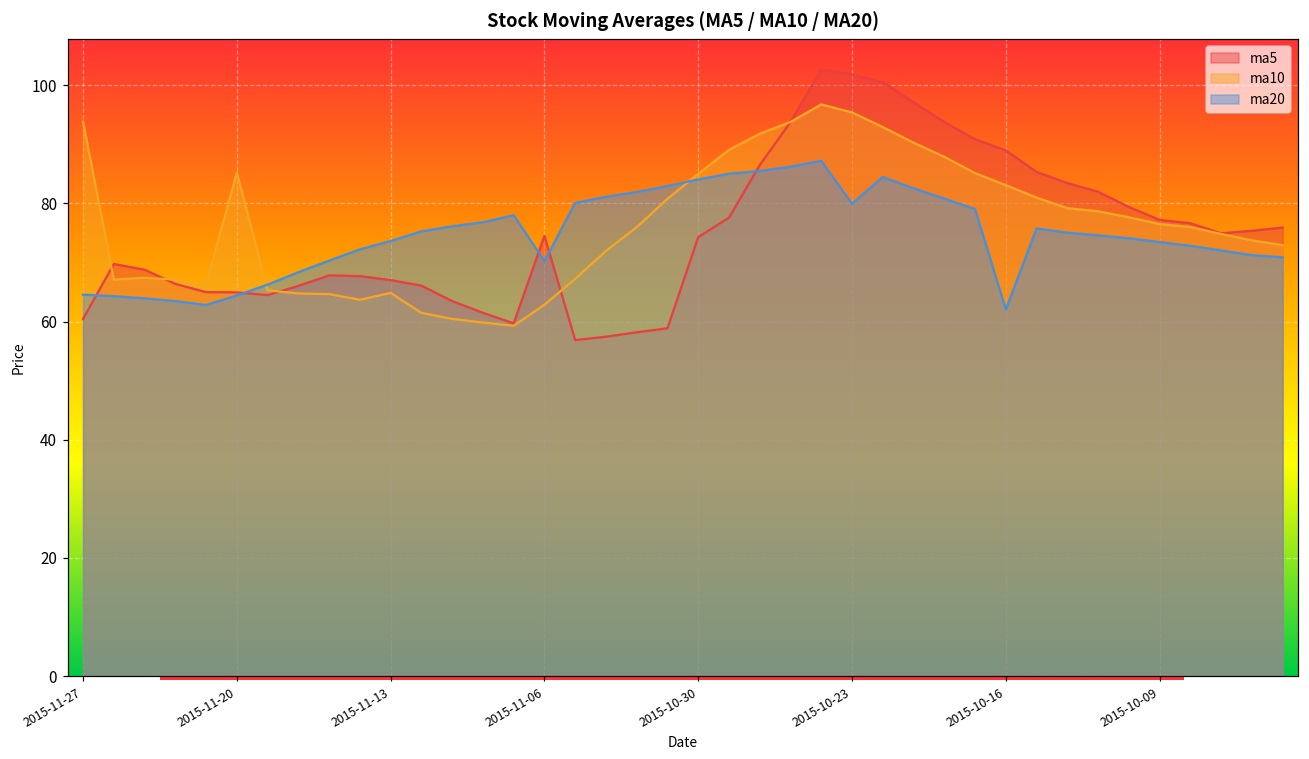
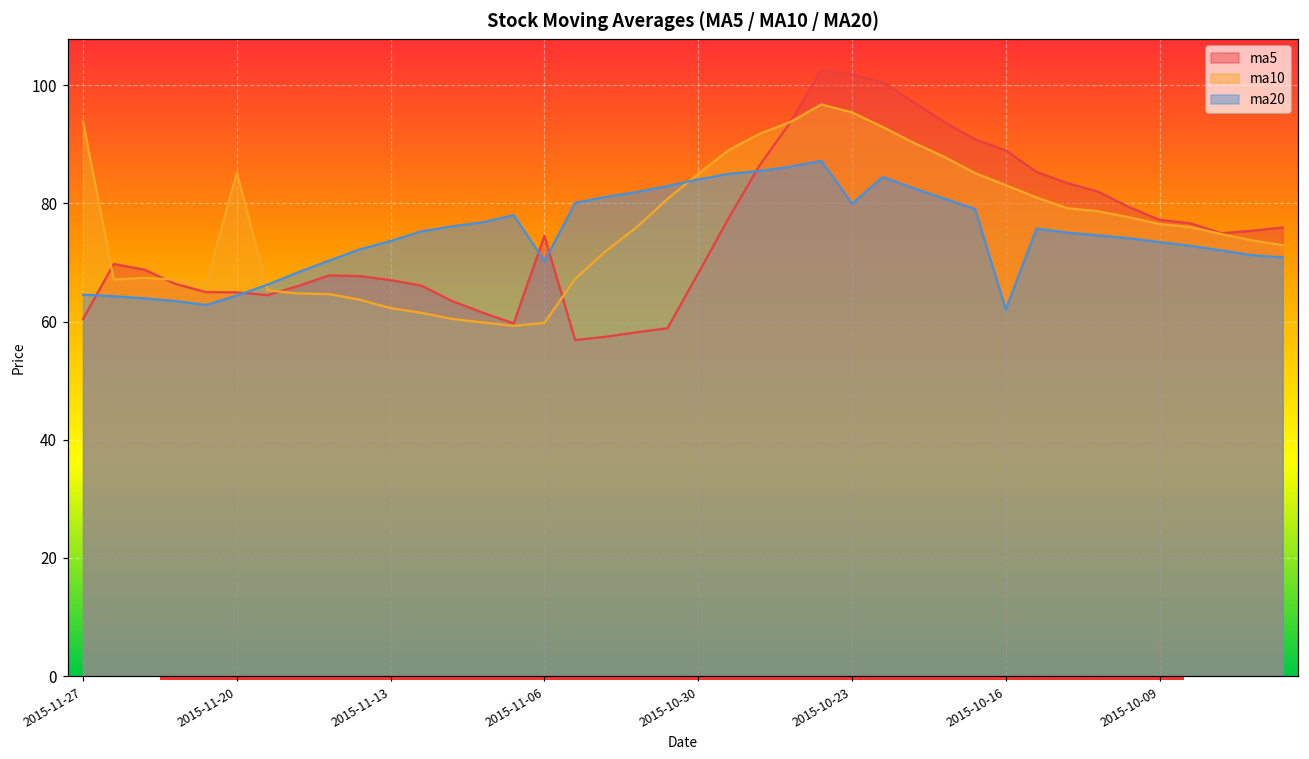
  {
    "ma5": {
      "2015-11-27": 60,
      "2015-11-20": 65,
      "2015-11-13": 67,
      "2015-11-06": 75,
-     "2015-10-30": 74,
+     "2015-10-30": 68,
      "2015-10-23": 102,
      "2015-10-16": 89,
      "2015-10-09": 77
    },
    "ma10": {
      "2015-11-27": 94,
      "2015-11-20": 85,
-     "2015-11-13": 65,
-     "2015-11-06": 63,
+     "2015-11-13": 62,
+     "2015-11-06": 60,
      "2015-10-30": 85,
      "2015-10-23": 95,
      "2015-10-16": 83,
      "2015-10-09": 77
    },
    "ma20": {
      "2015-11-27": 65,
      "2015-11-20": 64,
      "2015-11-13": 74,
      "2015-11-06": 70,
      "2015-10-30": 84,
      "2015-10-23": 80,
      "2015-10-16": 62,
      "2015-10-09": 73
    }
  }
